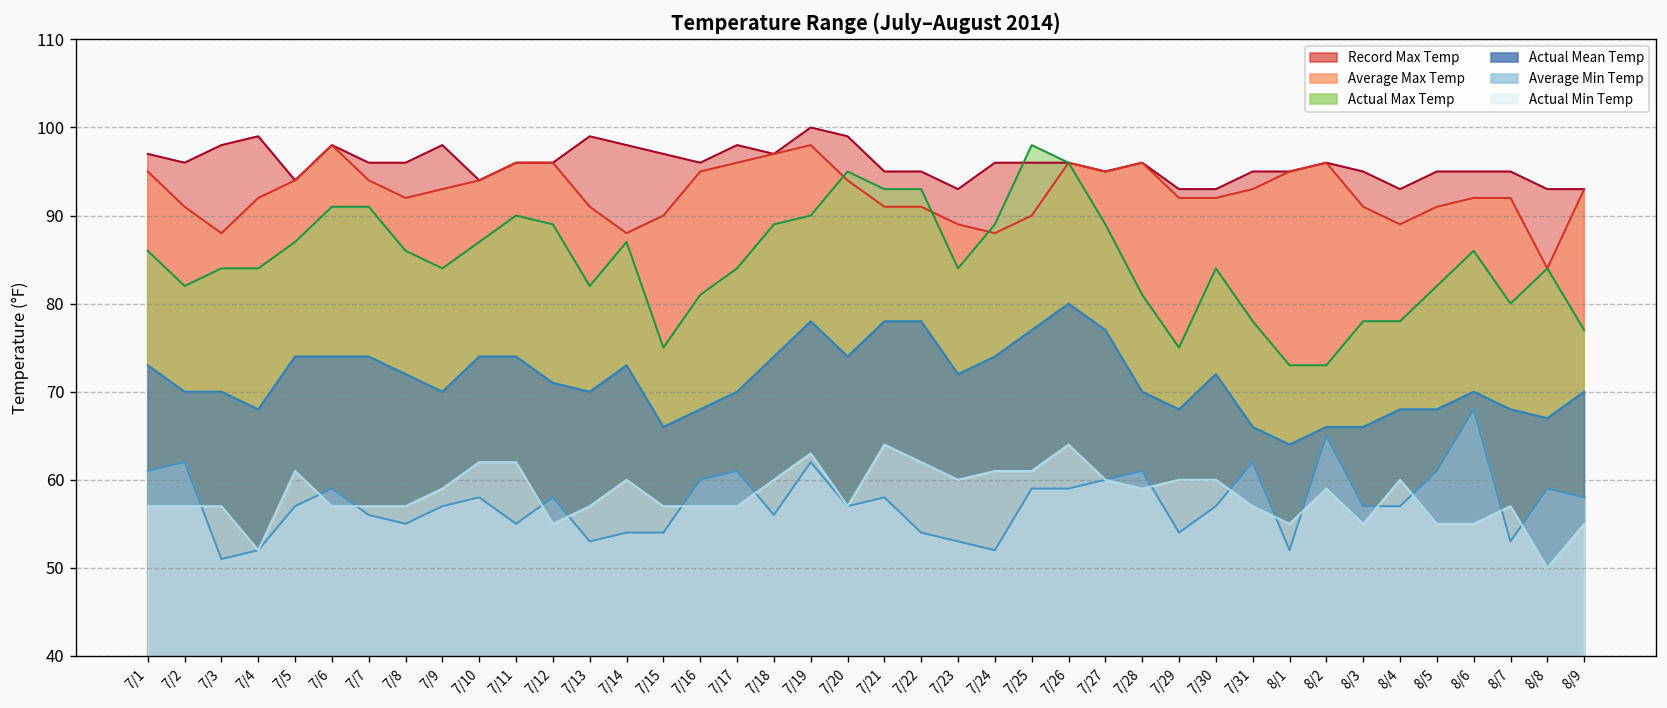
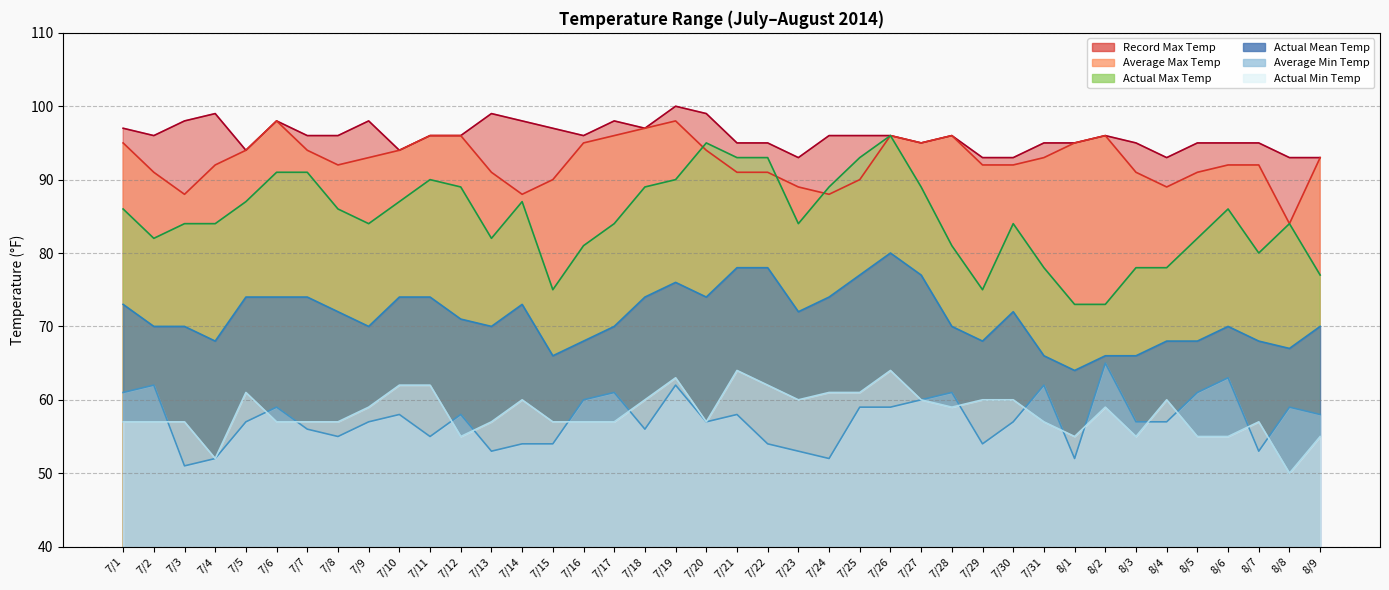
  {
    "Actual Max Temp": {
      "7/1": 86,
      "7/2": 82,
      "7/3": 84,
      "7/4": 84,
      "7/5": 87,
      "7/6": 91,
      "7/7": 91,
      "7/8": 86,
      "7/9": 84,
      "7/10": 87,
      "7/11": 90,
      "7/12": 89,
      "7/13": 82,
      "7/14": 87,
      "7/15": 75,
      "7/16": 81,
      "7/17": 84,
      "7/18": 89,
      "7/19": 90,
      "7/20": 95,
      "7/21": 93,
      "7/22": 93,
      "7/23": 84,
      "7/24": 89,
-     "7/25": 98,
+     "7/25": 93,
      "7/27": 89,
      "7/28": 81,
      "7/29": 75,
      "7/30": 84,
      "7/31": 78,
      "8/1": 73,
      "8/2": 73,
      "8/3": 78,
      "8/4": 78,
      "8/5": 82,
      "8/6": 86,
      "8/7": 80,
      "8/9": 77
    },
    "Actual Mean Temp": {
      "7/1": 73,
      "7/2": 70,
      "7/3": 70,
      "7/4": 68,
      "7/5": 74,
      "7/6": 74,
      "7/7": 74,
      "7/8": 72,
      "7/9": 70,
      "7/10": 74,
      "7/11": 74,
      "7/12": 71,
      "7/13": 70,
      "7/14": 73,
      "7/15": 66,
      "7/16": 68,
      "7/17": 70,
      "7/18": 74,
-     "7/19": 78,
+     "7/19": 76,
      "7/20": 74,
      "7/21": 78,
      "7/22": 78,
      "7/23": 72,
      "7/24": 74,
      "7/25": 77,
      "7/26": 80,
      "7/27": 77,
      "7/28": 70,
      "7/29": 68,
      "7/30": 72,
      "7/31": 66,
      "8/1": 64,
      "8/2": 66,
      "8/3": 66,
      "8/4": 68,
      "8/5": 68,
      "8/6": 70,
      "8/7": 68,
      "8/8": 67,
      "8/9": 70
    },
    "Average Min Temp": {
      "7/1": 61,
      "7/2": 62,
      "7/3": 51,
      "7/5": 57,
      "7/6": 59,
      "7/7": 56,
      "7/8": 55,
      "7/9": 57,
      "7/10": 58,
      "7/11": 55,
      "7/12": 58,
      "7/13": 53,
      "7/14": 54,
      "7/15": 54,
      "7/16": 60,
      "7/17": 61,
      "7/18": 56,
      "7/19": 62,
      "7/21": 58,
      "7/22": 54,
      "7/23": 53,
      "7/24": 52,
      "7/25": 59,
      "7/26": 59,
      "7/28": 61,
      "7/29": 54,
      "7/30": 57,
      "7/31": 62,
      "8/1": 52,
      "8/2": 65,
      "8/3": 57,
      "8/4": 57,
      "8/5": 61,
-     "8/6": 68,
+     "8/6": 63,
      "8/7": 53,
      "8/8": 59,
      "8/9": 58
    }
  }
